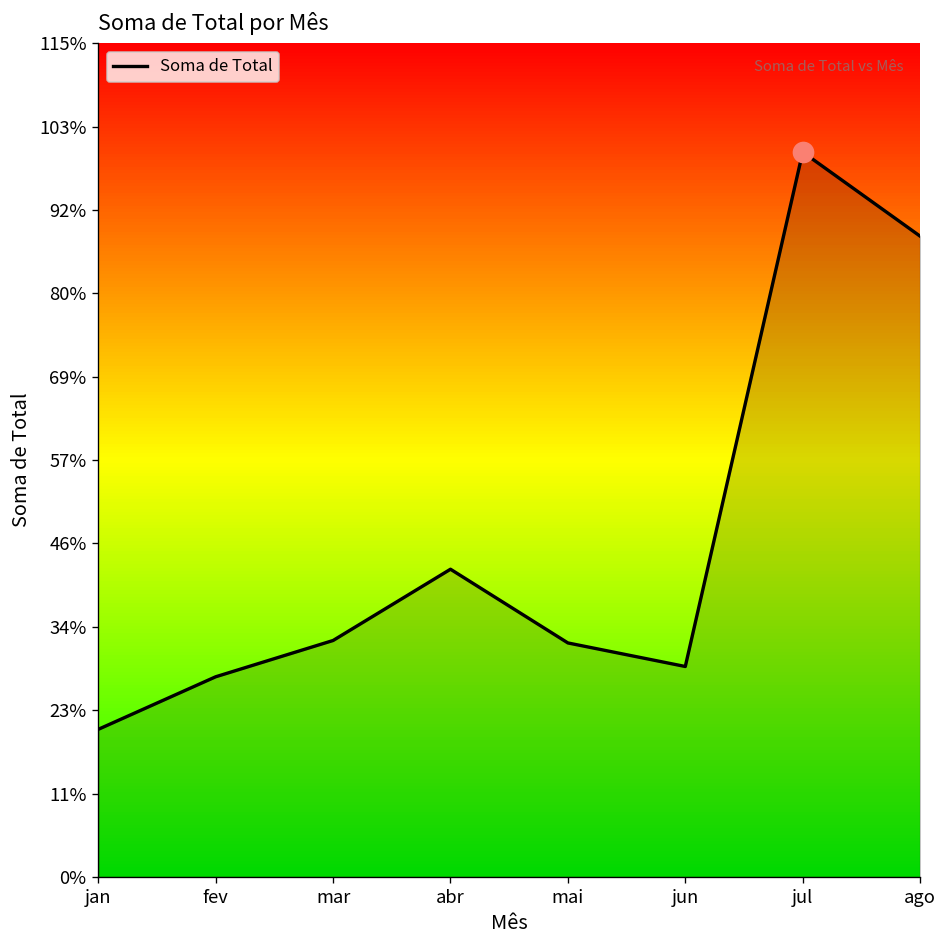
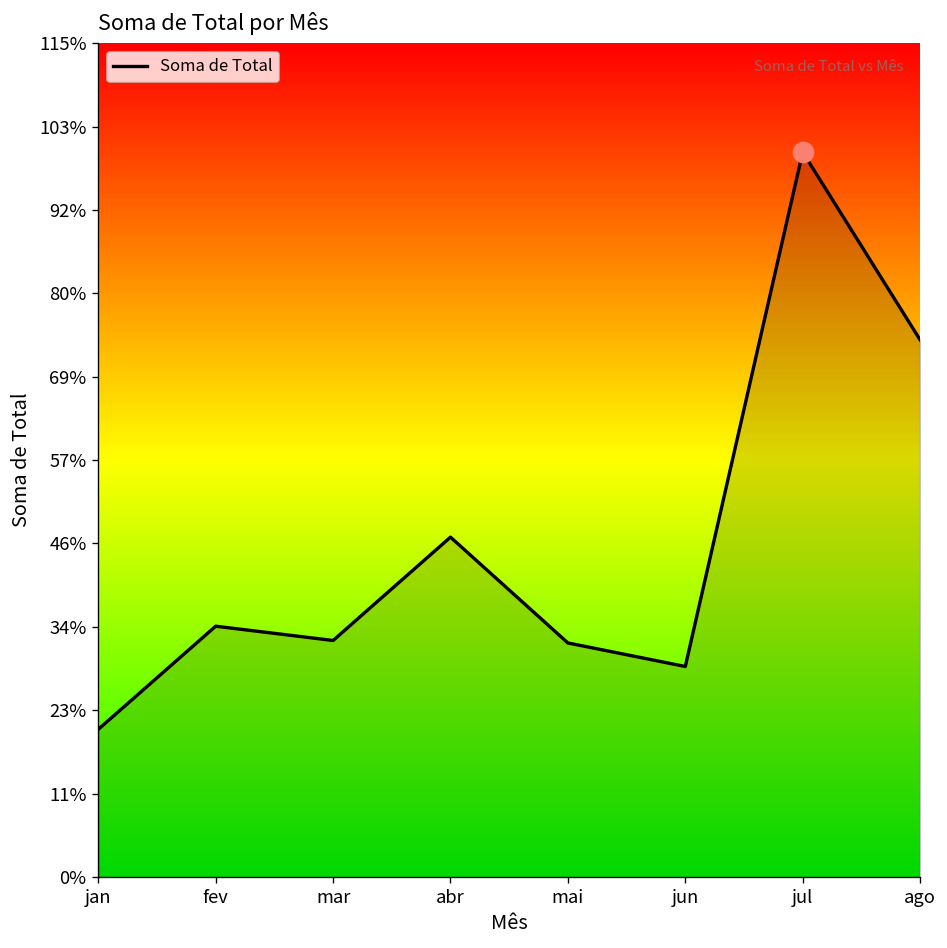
  {
    "Soma de Total": {
      "jan": "20%",
-     "fev": "28%",
+     "fev": "35%",
      "mar": "33%",
-     "abr": "42%",
+     "abr": "47%",
      "mai": "32%",
      "jun": "29%",
-     "ago": "88%"
+     "ago": "74%"
    }
  }
